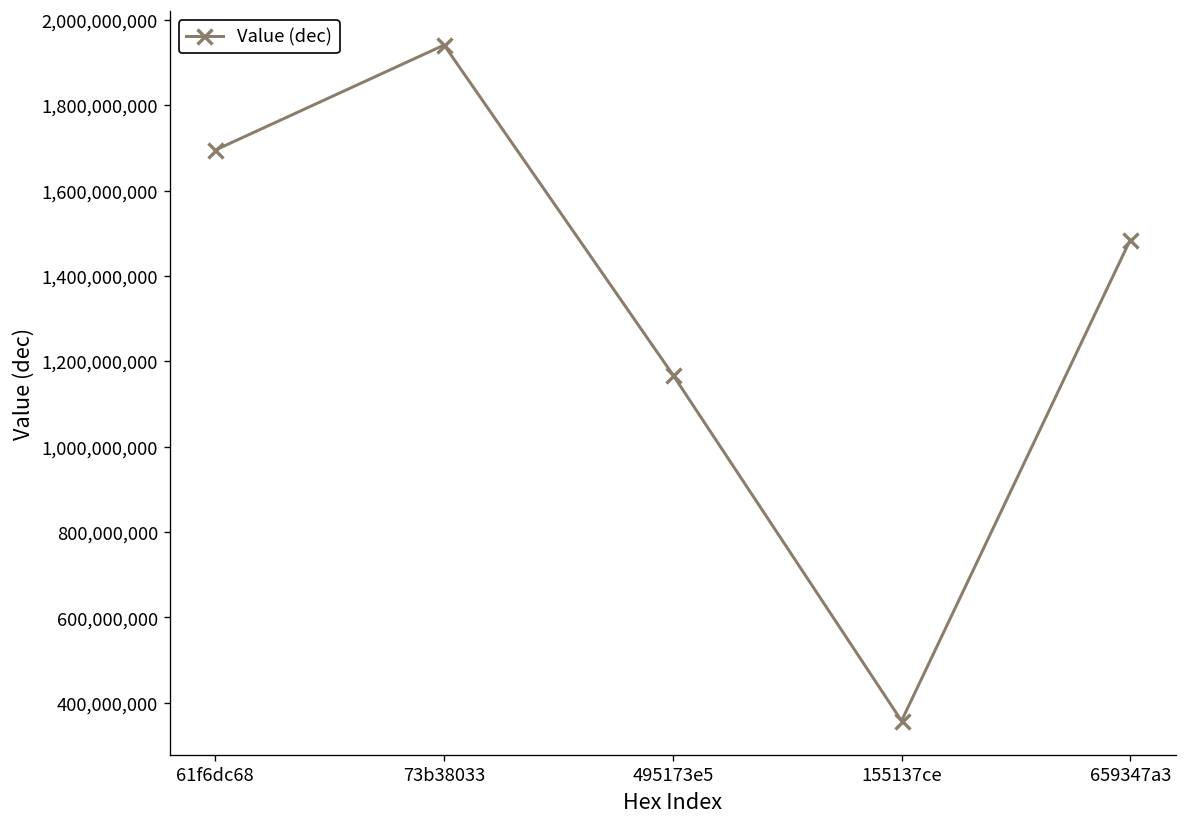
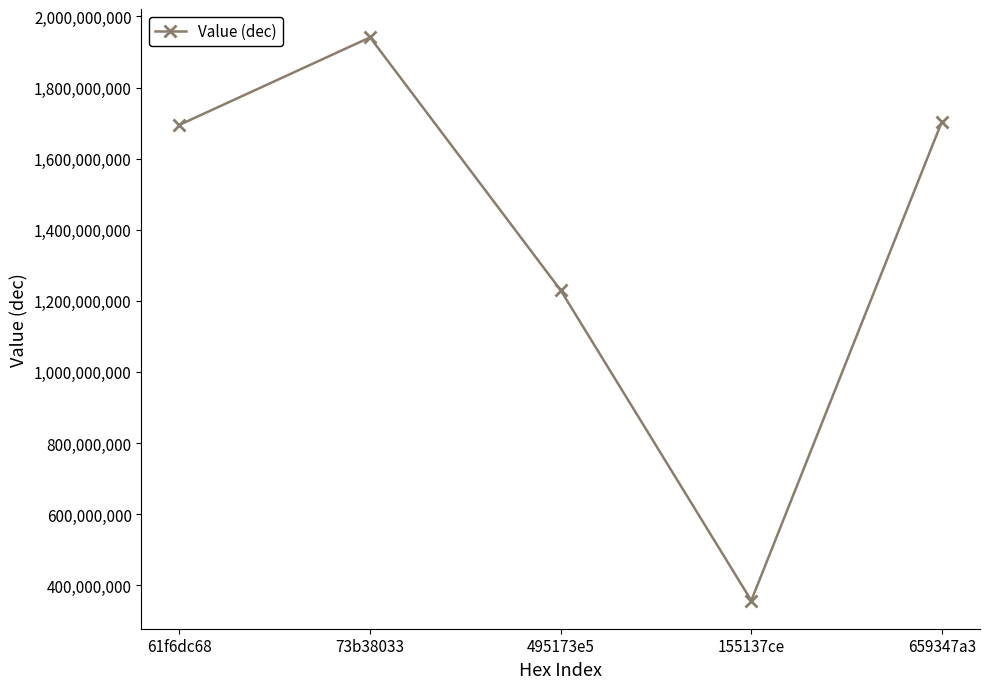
  {
    "61f6dc68": "1,700,000,000",
    "73b38033": "1,940,000,000",
-   "495173e5": "1,170,000,000",
+   "495173e5": "1,230,000,000",
    "155137ce": "360,000,000",
-   "659347a3": "1,480,000,000"
+   "659347a3": "1,700,000,000"
  }
